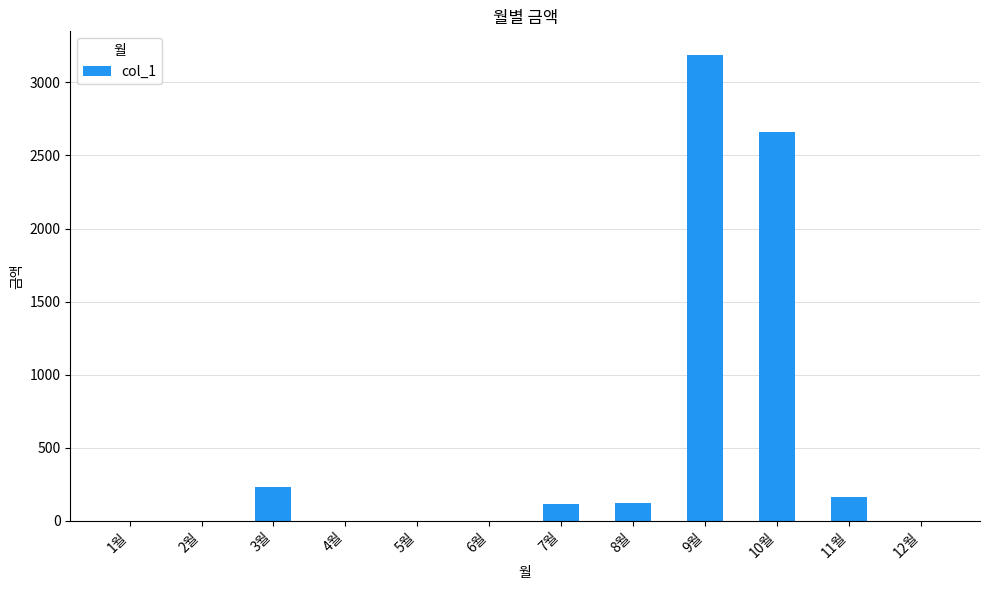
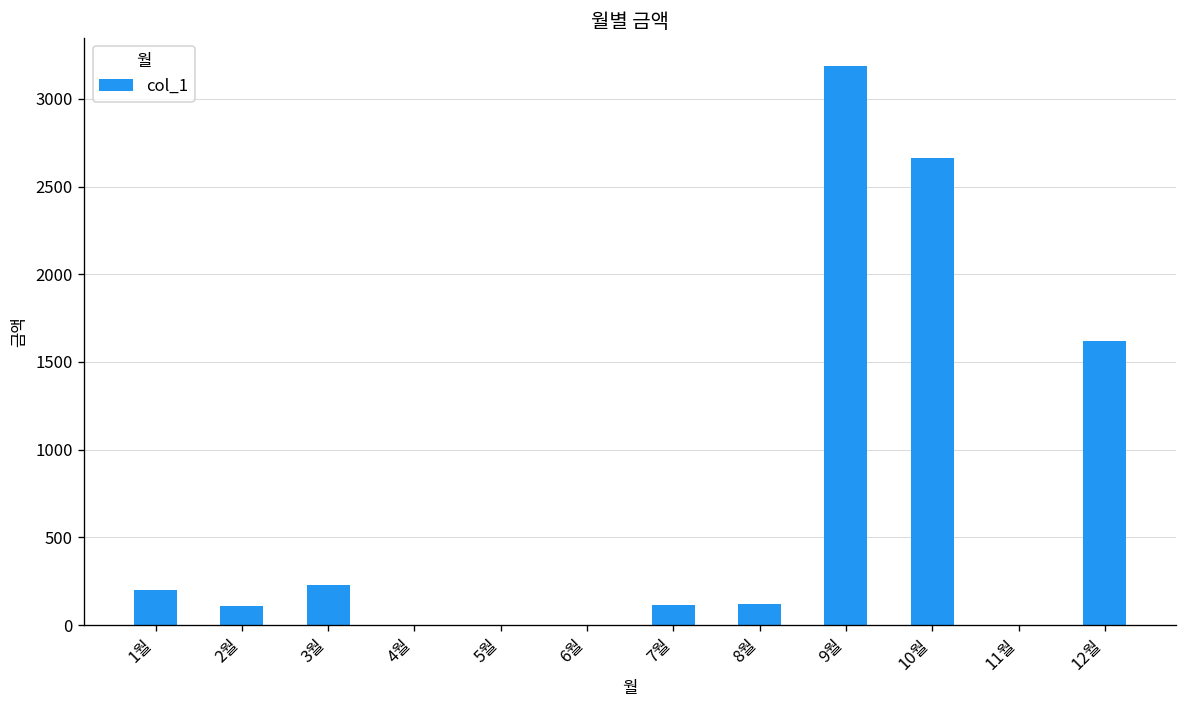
  {
-   "1월": 0,
-   "2월": 0,
+   "1월": 200,
+   "2월": 110,
    "3월": 230,
    "4월": 0,
    "5월": 0,
    "6월": 0,
    "7월": 110,
    "8월": 120,
    "9월": 3190,
    "10월": 2660,
-   "11월": 170,
-   "12월": 0
+   "11월": 0,
+   "12월": 1620
  }
